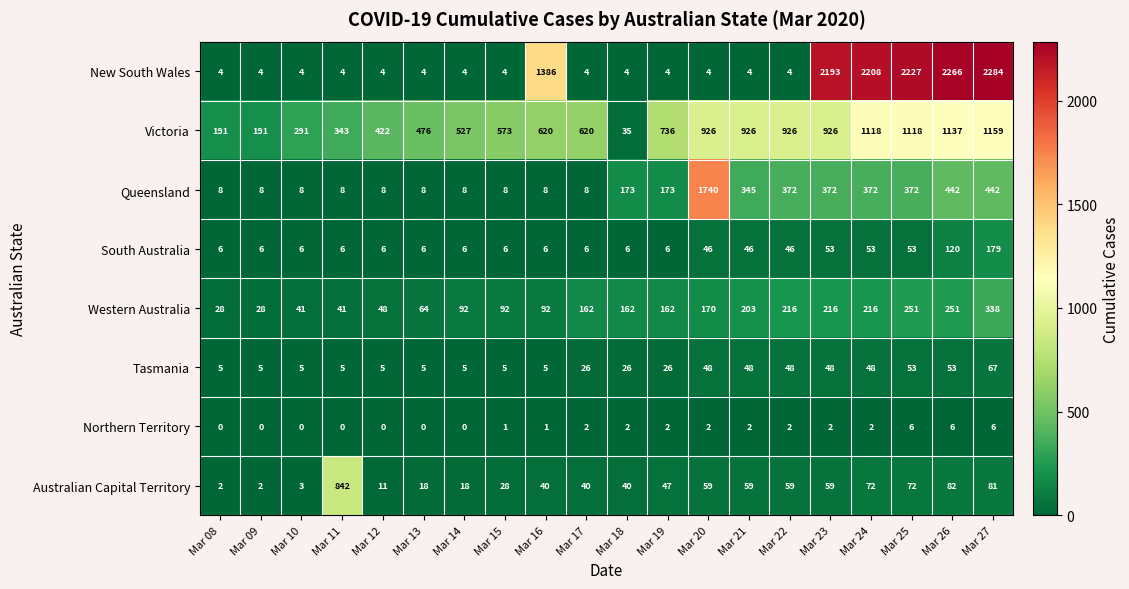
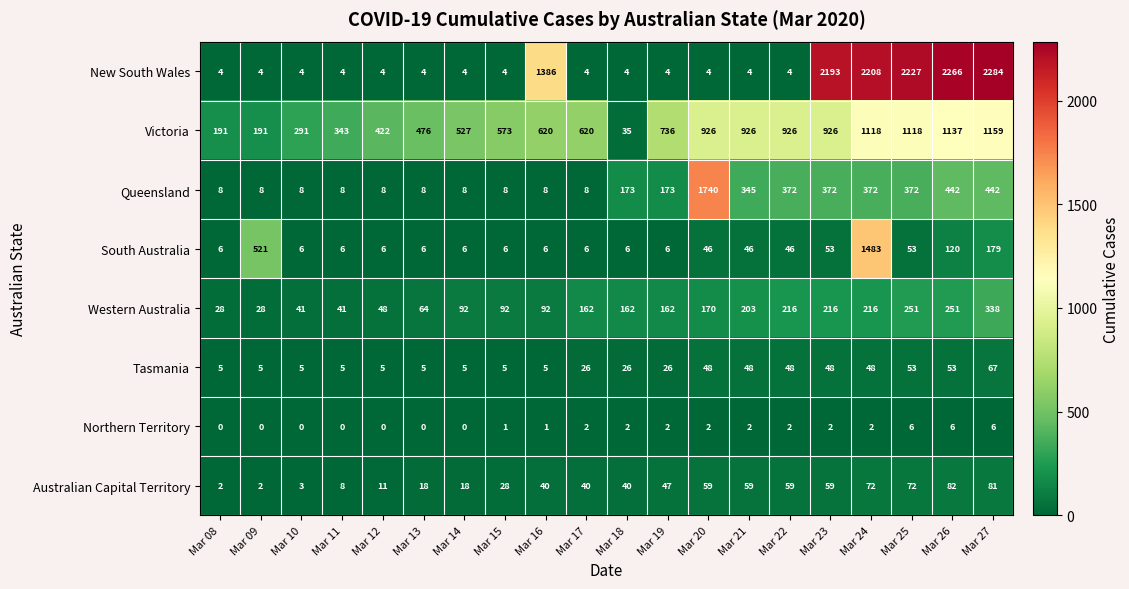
  {
    "New South Wales": {
      "Mar 08": 4,
      "Mar 09": 4,
      "Mar 10": 4,
      "Mar 11": 4,
      "Mar 12": 4,
      "Mar 13": 4,
      "Mar 14": 4,
      "Mar 15": 4,
      "Mar 16": 1386,
      "Mar 17": 4,
      "Mar 18": 4,
      "Mar 19": 4,
      "Mar 20": 4,
      "Mar 21": 4,
      "Mar 22": 4,
      "Mar 23": 2193,
      "Mar 24": 2208,
      "Mar 25": 2227,
      "Mar 26": 2266,
      "Mar 27": 2284
    },
    "Victoria": {
      "Mar 08": 191,
      "Mar 09": 191,
      "Mar 10": 291,
      "Mar 11": 343,
      "Mar 12": 422,
      "Mar 13": 476,
      "Mar 14": 527,
      "Mar 15": 573,
      "Mar 16": 620,
      "Mar 17": 620,
      "Mar 18": 35,
      "Mar 19": 736,
      "Mar 20": 926,
      "Mar 21": 926,
      "Mar 22": 926,
      "Mar 23": 926,
      "Mar 24": 1118,
      "Mar 25": 1118,
      "Mar 26": 1137,
      "Mar 27": 1159
    },
    "Queensland": {
      "Mar 08": 8,
      "Mar 09": 8,
      "Mar 10": 8,
      "Mar 11": 8,
      "Mar 12": 8,
      "Mar 13": 8,
      "Mar 14": 8,
      "Mar 15": 8,
      "Mar 16": 8,
      "Mar 17": 8,
      "Mar 18": 173,
      "Mar 19": 173,
      "Mar 20": 1740,
      "Mar 21": 345,
      "Mar 22": 372,
      "Mar 23": 372,
      "Mar 24": 372,
      "Mar 25": 372,
      "Mar 26": 442,
      "Mar 27": 442
    },
    "South Australia": {
      "Mar 08": 6,
-     "Mar 09": 6,
+     "Mar 09": 521,
      "Mar 10": 6,
      "Mar 11": 6,
      "Mar 12": 6,
      "Mar 13": 6,
      "Mar 14": 6,
      "Mar 15": 6,
      "Mar 16": 6,
      "Mar 17": 6,
      "Mar 18": 6,
      "Mar 19": 6,
      "Mar 20": 46,
      "Mar 21": 46,
      "Mar 22": 46,
      "Mar 23": 53,
-     "Mar 24": 53,
+     "Mar 24": 1483,
      "Mar 25": 53,
      "Mar 26": 120,
      "Mar 27": 179
    },
    "Western Australia": {
      "Mar 08": 28,
      "Mar 09": 28,
      "Mar 10": 41,
      "Mar 11": 41,
      "Mar 12": 48,
      "Mar 13": 64,
      "Mar 14": 92,
      "Mar 15": 92,
      "Mar 16": 92,
      "Mar 17": 162,
      "Mar 18": 162,
      "Mar 19": 162,
      "Mar 20": 170,
      "Mar 21": 203,
      "Mar 22": 216,
      "Mar 23": 216,
      "Mar 24": 216,
      "Mar 25": 251,
      "Mar 26": 251,
      "Mar 27": 338
    },
    "Tasmania": {
      "Mar 08": 5,
      "Mar 09": 5,
      "Mar 10": 5,
      "Mar 11": 5,
      "Mar 12": 5,
      "Mar 13": 5,
      "Mar 14": 5,
      "Mar 15": 5,
      "Mar 16": 5,
      "Mar 17": 26,
      "Mar 18": 26,
      "Mar 19": 26,
      "Mar 20": 48,
      "Mar 21": 48,
      "Mar 22": 48,
      "Mar 23": 48,
      "Mar 24": 48,
      "Mar 25": 53,
      "Mar 26": 53,
      "Mar 27": 67
    },
    "Northern Territory": {
      "Mar 08": 0,
      "Mar 09": 0,
      "Mar 10": 0,
      "Mar 11": 0,
      "Mar 12": 0,
      "Mar 13": 0,
      "Mar 14": 0,
      "Mar 15": 1,
      "Mar 16": 1,
      "Mar 17": 2,
      "Mar 18": 2,
      "Mar 19": 2,
      "Mar 20": 2,
      "Mar 21": 2,
      "Mar 22": 2,
      "Mar 23": 2,
      "Mar 24": 2,
      "Mar 25": 6,
      "Mar 26": 6,
      "Mar 27": 6
    },
    "Australian Capital Territory": {
      "Mar 08": 2,
      "Mar 09": 2,
      "Mar 10": 3,
-     "Mar 11": 842,
+     "Mar 11": 8,
      "Mar 12": 11,
      "Mar 13": 18,
      "Mar 14": 18,
      "Mar 15": 28,
      "Mar 16": 40,
      "Mar 17": 40,
      "Mar 18": 40,
      "Mar 19": 47,
      "Mar 20": 59,
      "Mar 21": 59,
      "Mar 22": 59,
      "Mar 23": 59,
      "Mar 24": 72,
      "Mar 25": 72,
      "Mar 26": 82,
      "Mar 27": 81
    }
  }
